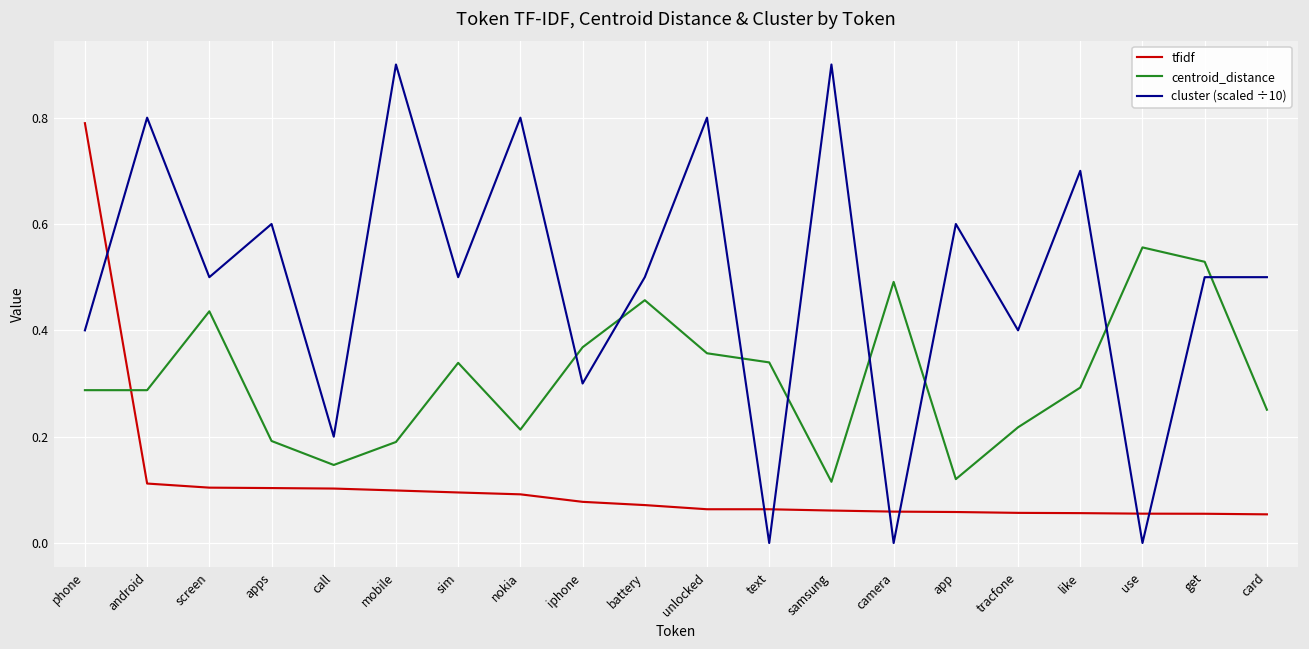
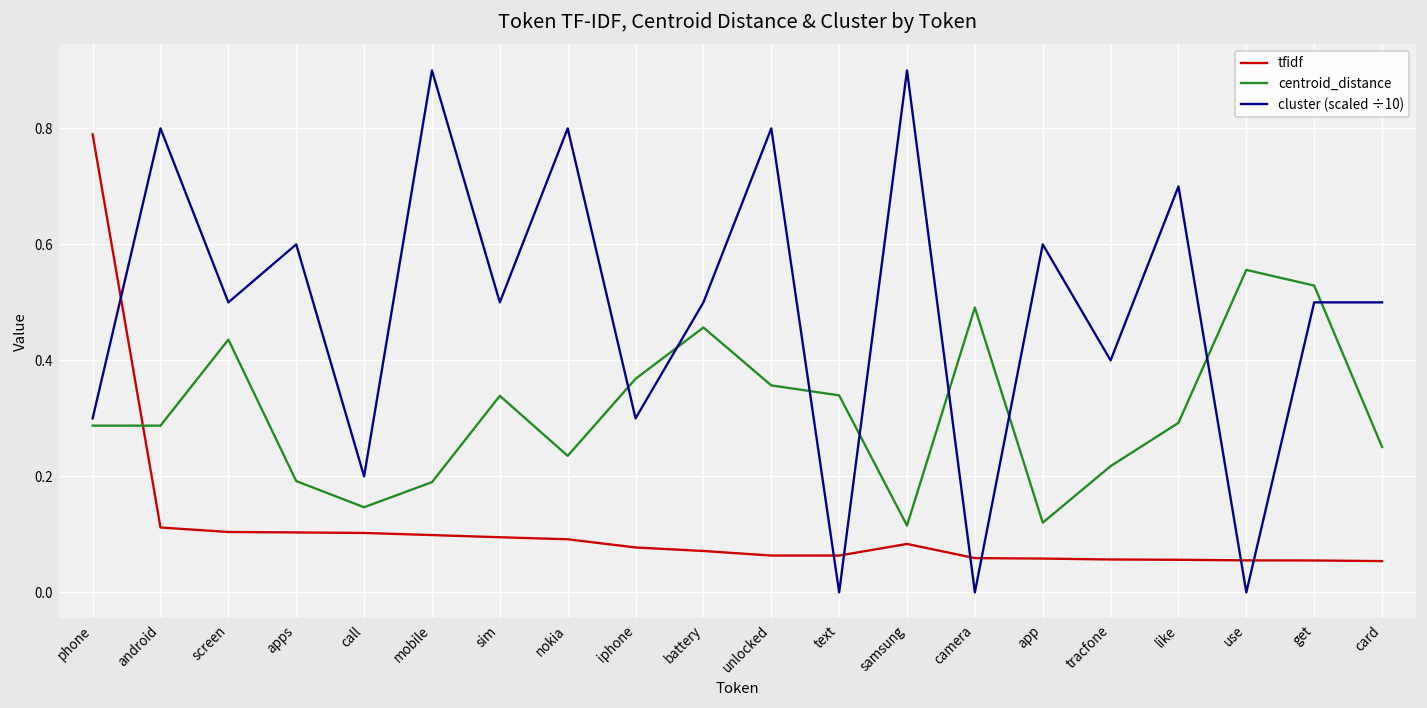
  {
    "tfidf": {
      "phone": 0.79,
      "android": 0.11,
      "screen": 0.10,
      "apps": 0.10,
      "call": 0.10,
      "mobile": 0.10,
      "sim": 0.10,
      "nokia": 0.09,
      "iphone": 0.08,
      "battery": 0.07,
      "unlocked": 0.06,
      "text": 0.06,
-     "samsung": 0.06,
+     "samsung": 0.08,
      "camera": 0.06,
      "app": 0.06,
      "tracfone": 0.06,
      "like": 0.06,
      "use": 0.06,
      "get": 0.06,
      "card": 0.05
    },
    "centroid_distance": {
      "phone": 0.29,
      "android": 0.29,
      "screen": 0.44,
      "apps": 0.19,
      "call": 0.15,
      "mobile": 0.19,
      "sim": 0.34,
-     "nokia": 0.21,
+     "nokia": 0.24,
      "iphone": 0.37,
      "battery": 0.46,
      "unlocked": 0.36,
      "text": 0.34,
      "samsung": 0.12,
      "camera": 0.49,
      "app": 0.12,
      "tracfone": 0.22,
      "like": 0.29,
      "use": 0.56,
      "get": 0.53,
      "card": 0.25
    },
    "cluster (scaled ÷10)": {
-     "phone": 0.40,
+     "phone": 0.30,
      "android": 0.80,
      "screen": 0.50,
      "apps": 0.60,
      "call": 0.20,
      "mobile": 0.90,
      "sim": 0.50,
      "nokia": 0.80,
      "iphone": 0.30,
      "battery": 0.50,
      "unlocked": 0.80,
      "text": 0.00,
      "samsung": 0.90,
      "camera": 0.00,
      "app": 0.60,
      "tracfone": 0.40,
      "like": 0.70,
      "use": 0.00,
      "get": 0.50,
      "card": 0.50
    }
  }
